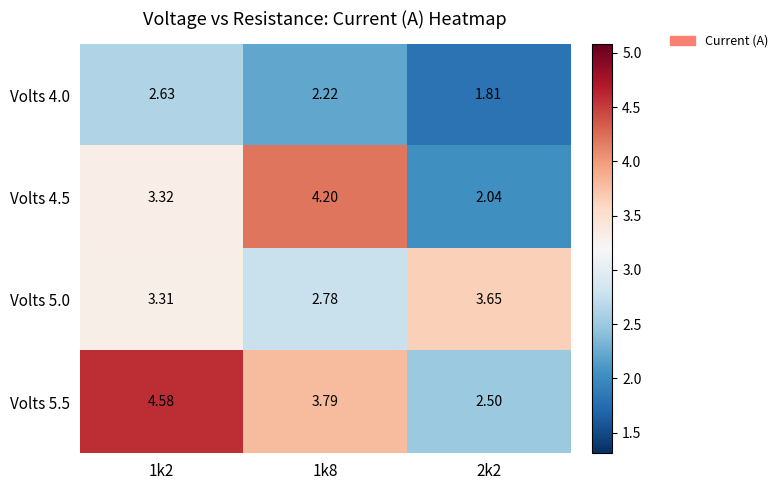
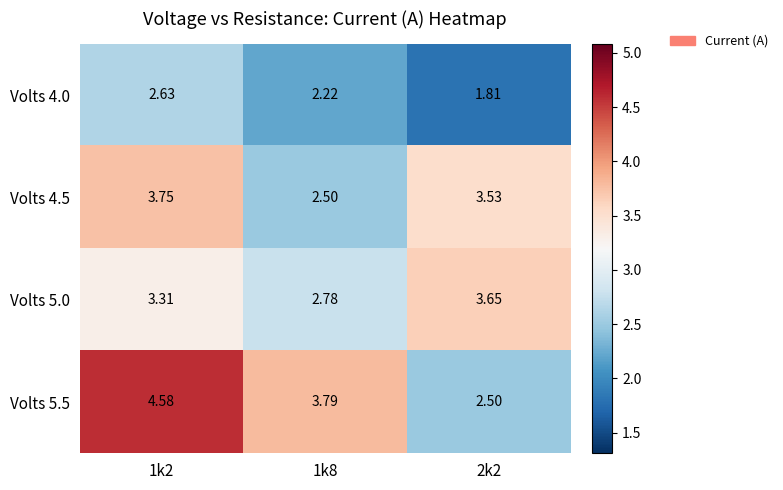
  {
    "Volts 4.0": {
      "1k2": 2.63,
      "1k8": 2.22,
      "2k2": 1.81
    },
    "Volts 4.5": {
-     "1k2": 3.32,
-     "1k8": 4.20,
-     "2k2": 2.04
+     "1k2": 3.75,
+     "1k8": 2.50,
+     "2k2": 3.53
    },
    "Volts 5.0": {
      "1k2": 3.31,
      "1k8": 2.78,
      "2k2": 3.65
    },
    "Volts 5.5": {
      "1k2": 4.58,
      "1k8": 3.79,
      "2k2": 2.50
    }
  }
